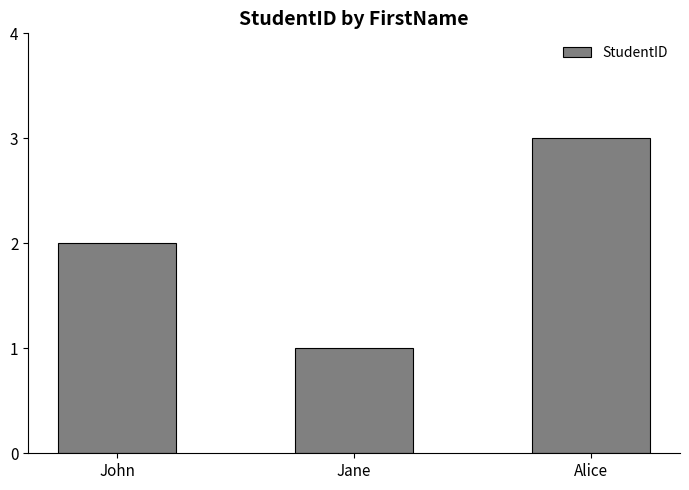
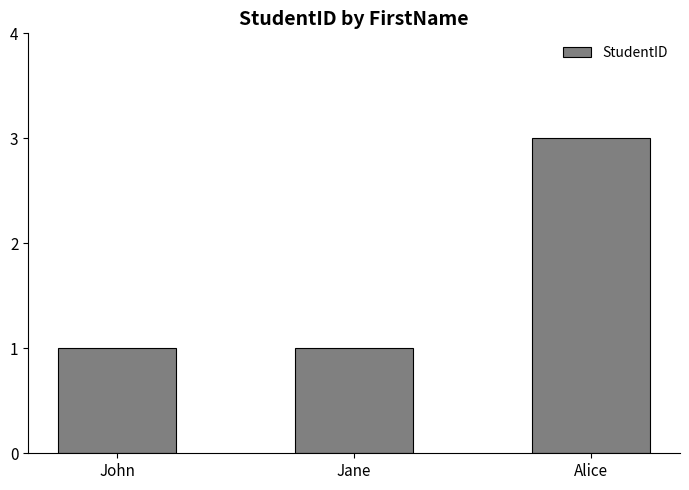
  {
-   "John": 2,
+   "John": 1,
    "Jane": 1,
    "Alice": 3
  }
